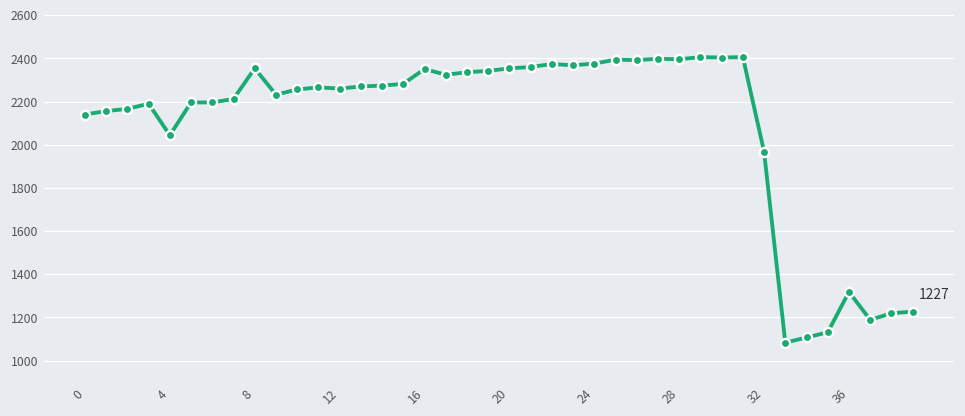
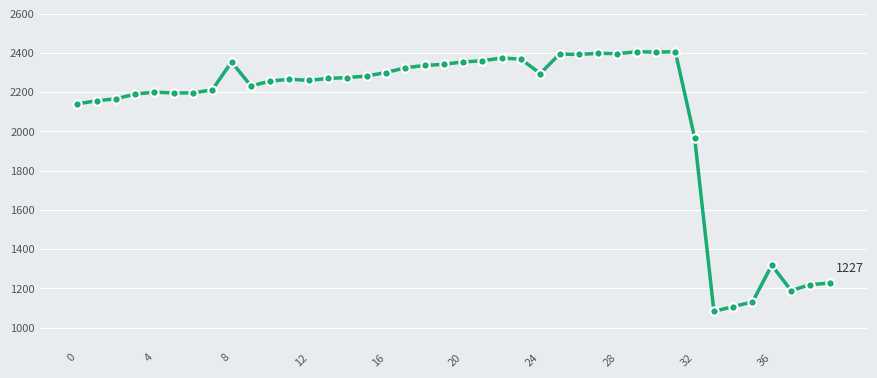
  {
    "0": 2140,
-   "4": 2040,
+   "4": 2200,
    "8": 2350,
    "12": 2260,
-   "16": 2350,
+   "16": 2300,
    "20": 2350,
-   "24": 2380,
+   "24": 2300,
    "28": 2400,
    "32": 1970,
    "36": 1320
  }
